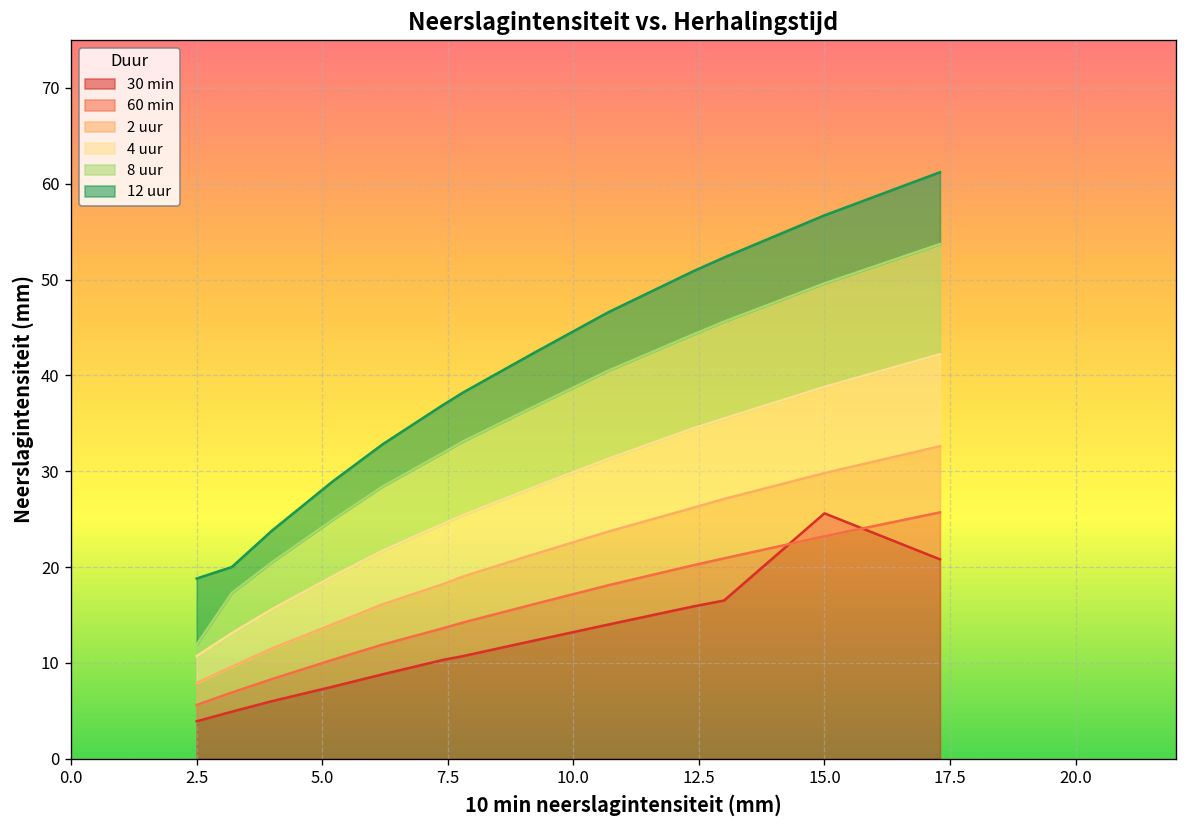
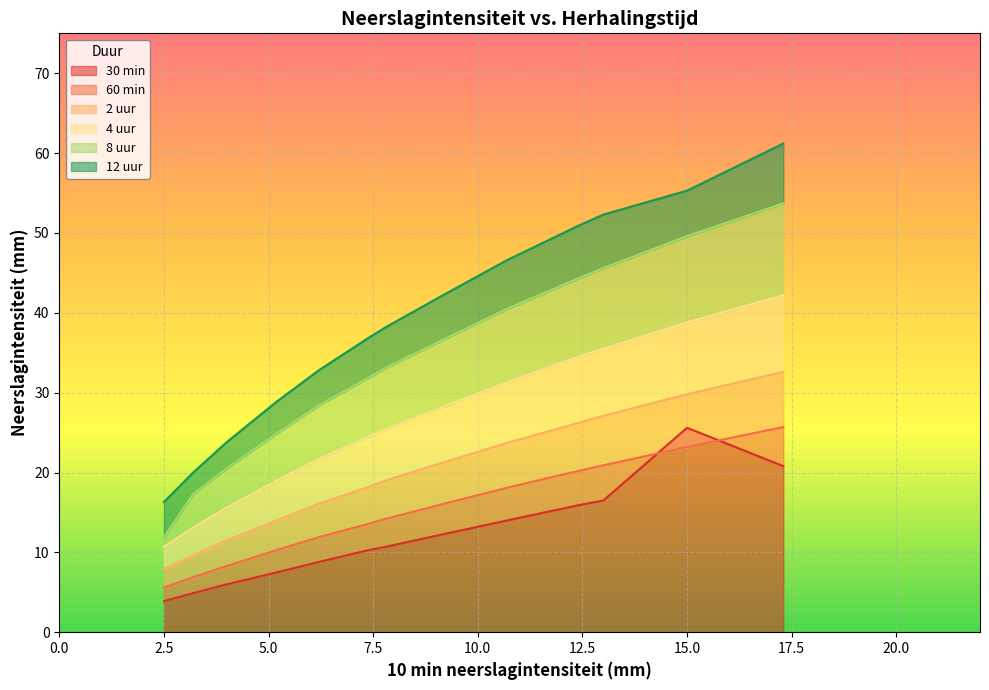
  {
    "30 min": {
      "2.5": 4
    },
    "8 uur": {
      "2.5": 12,
      "15.0": 50
    },
    "12 uur": {
-     "2.5": 19,
-     "15.0": 57
+     "2.5": 16,
+     "15.0": 55
    }
  }
